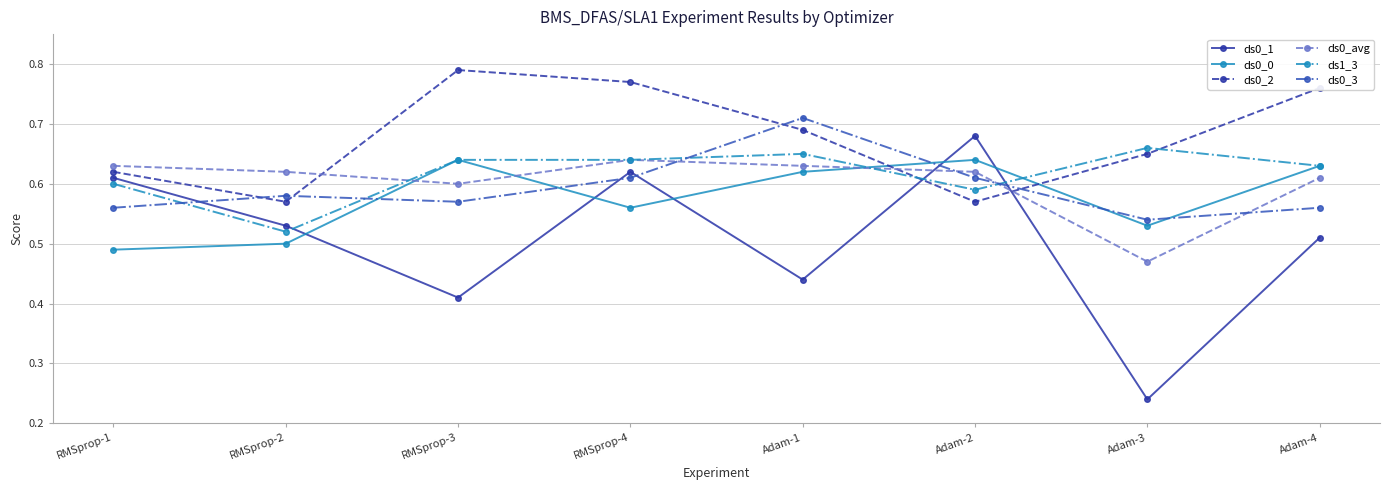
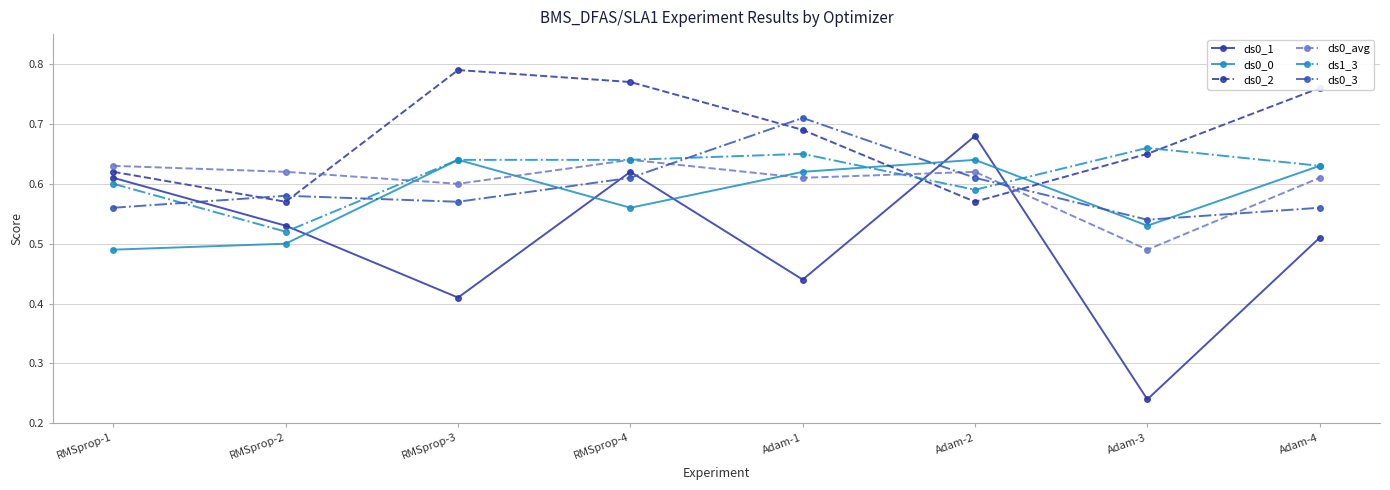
  {
    "ds0_avg": {
      "RMSprop-1": 0.63,
      "RMSprop-2": 0.62,
      "RMSprop-3": 0.60,
-     "Adam-1": 0.63,
+     "Adam-1": 0.61,
      "Adam-2": 0.62,
-     "Adam-3": 0.47,
+     "Adam-3": 0.49,
      "Adam-4": 0.61
    }
  }
